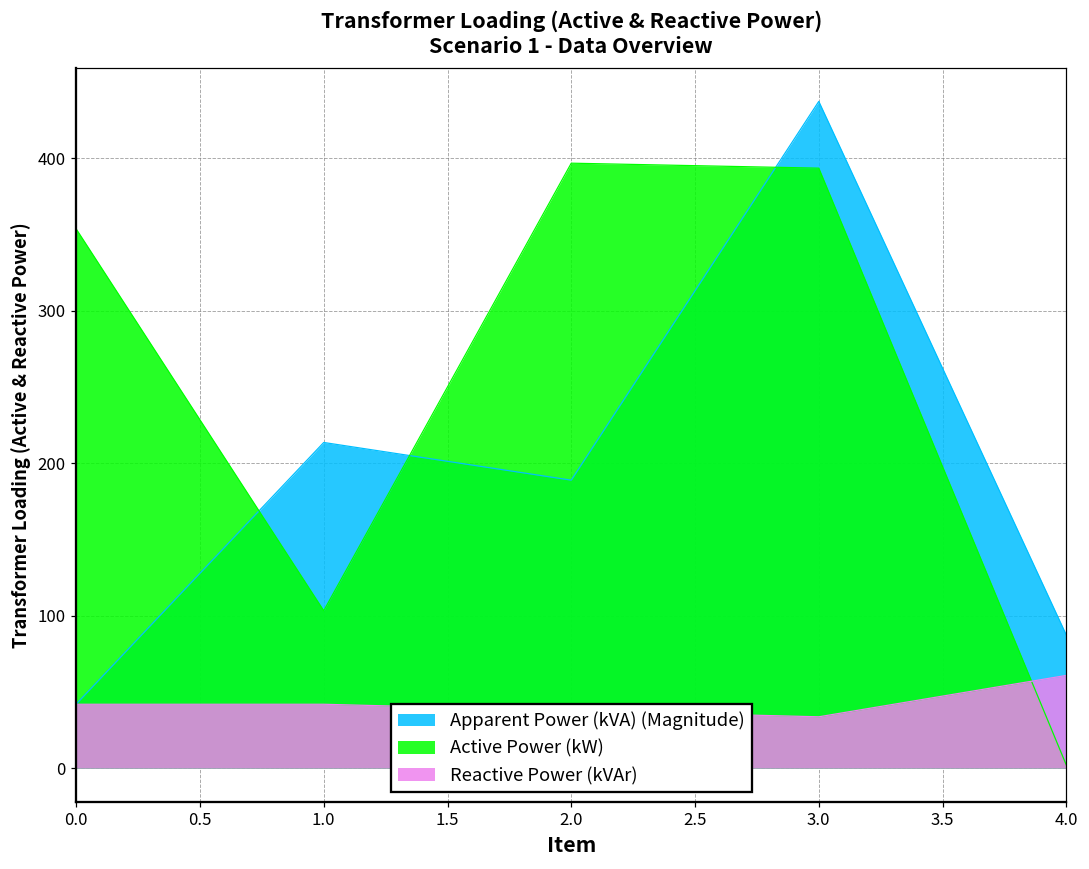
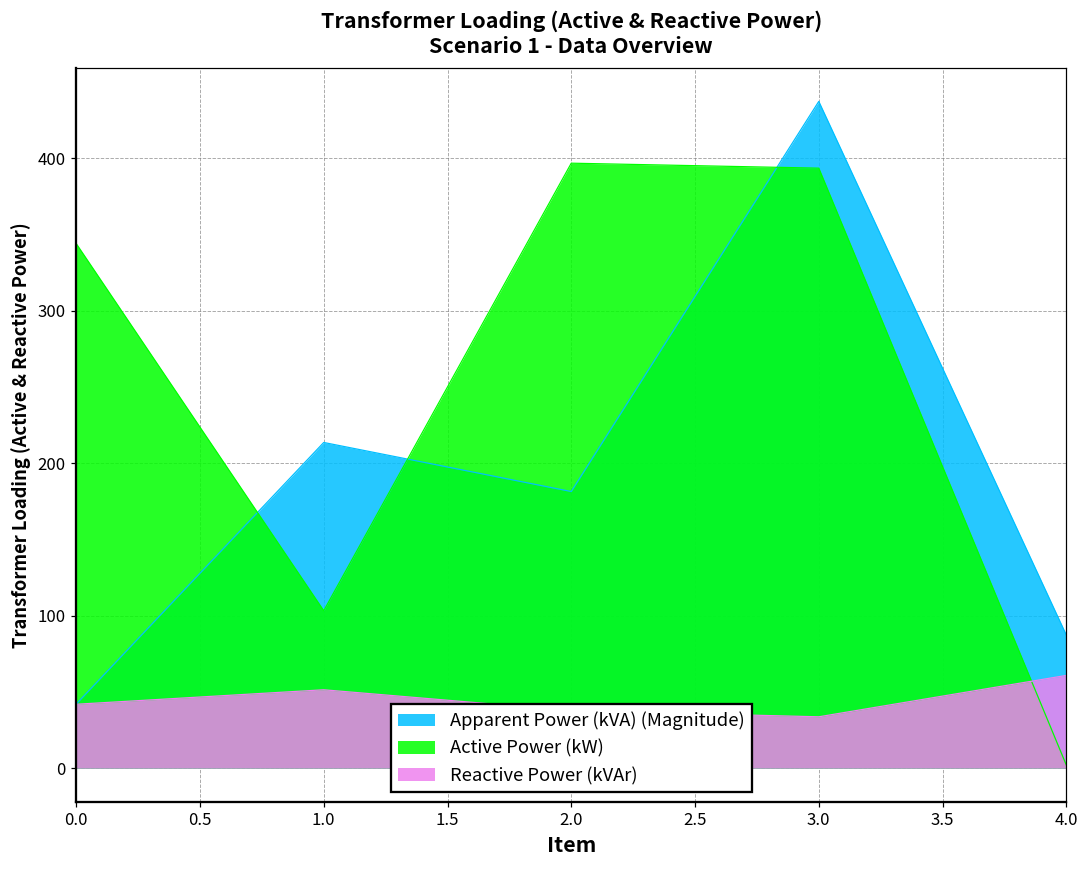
  {
    "Apparent Power (kVA) (Magnitude)": {
      "1.0": 214,
-     "2.0": 189,
+     "2.0": 181,
      "3.0": 437,
      "4.0": 87
    },
    "Active Power (kW)": {
-     "0.0": 354,
+     "0.0": 344,
      "1.0": 103,
      "2.0": 397,
      "3.0": 394,
      "4.0": 2
    },
    "Reactive Power (kVAr)": {
-     "1.0": 42,
+     "1.0": 51,
      "3.0": 34,
      "4.0": 61
    }
  }
